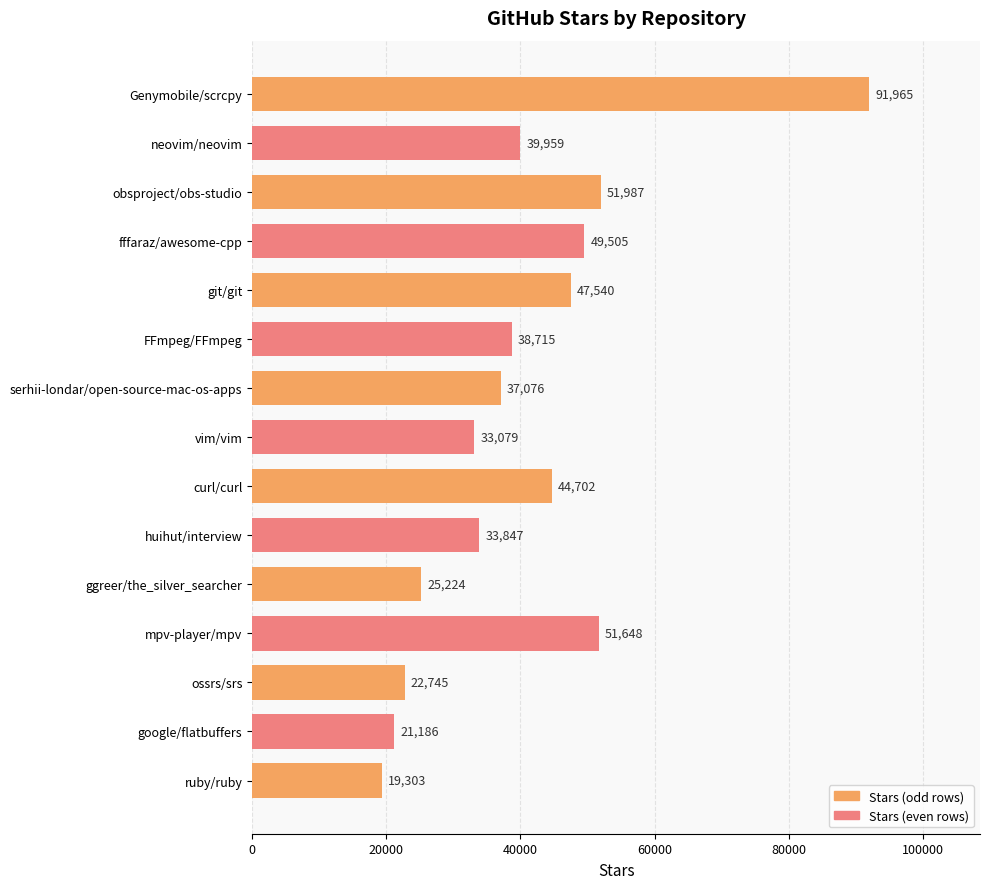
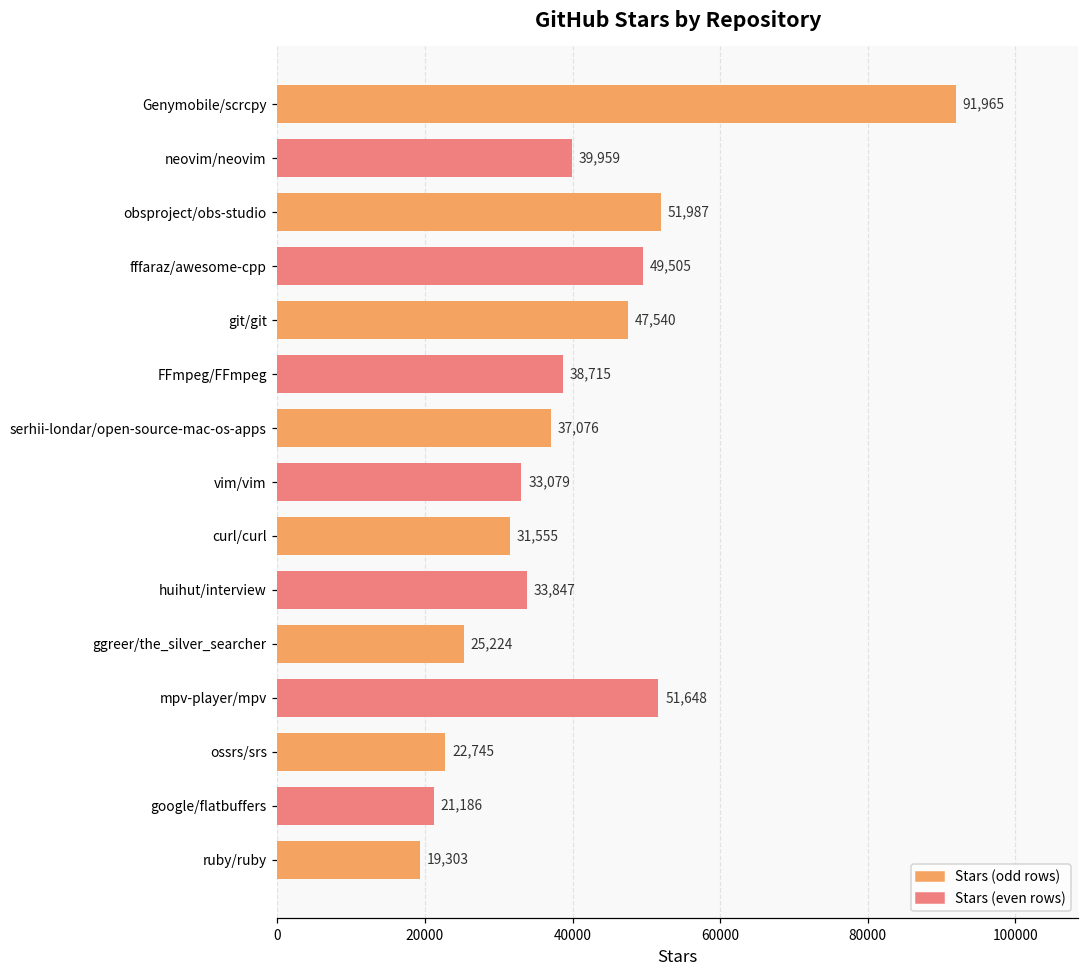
  {
    "Genymobile/scrcpy": "91,965",
    "neovim/neovim": "39,959",
    "obsproject/obs-studio": "51,987",
    "fffaraz/awesome-cpp": "49,505",
    "git/git": "47,540",
    "FFmpeg/FFmpeg": "38,715",
    "serhii-londar/open-source-mac-os-apps": "37,076",
    "vim/vim": "33,079",
-   "curl/curl": "44,702",
+   "curl/curl": "31,555",
    "huihut/interview": "33,847",
    "ggreer/the_silver_searcher": "25,224",
    "mpv-player/mpv": "51,648",
    "ossrs/srs": "22,745",
    "google/flatbuffers": "21,186",
    "ruby/ruby": "19,303"
  }
